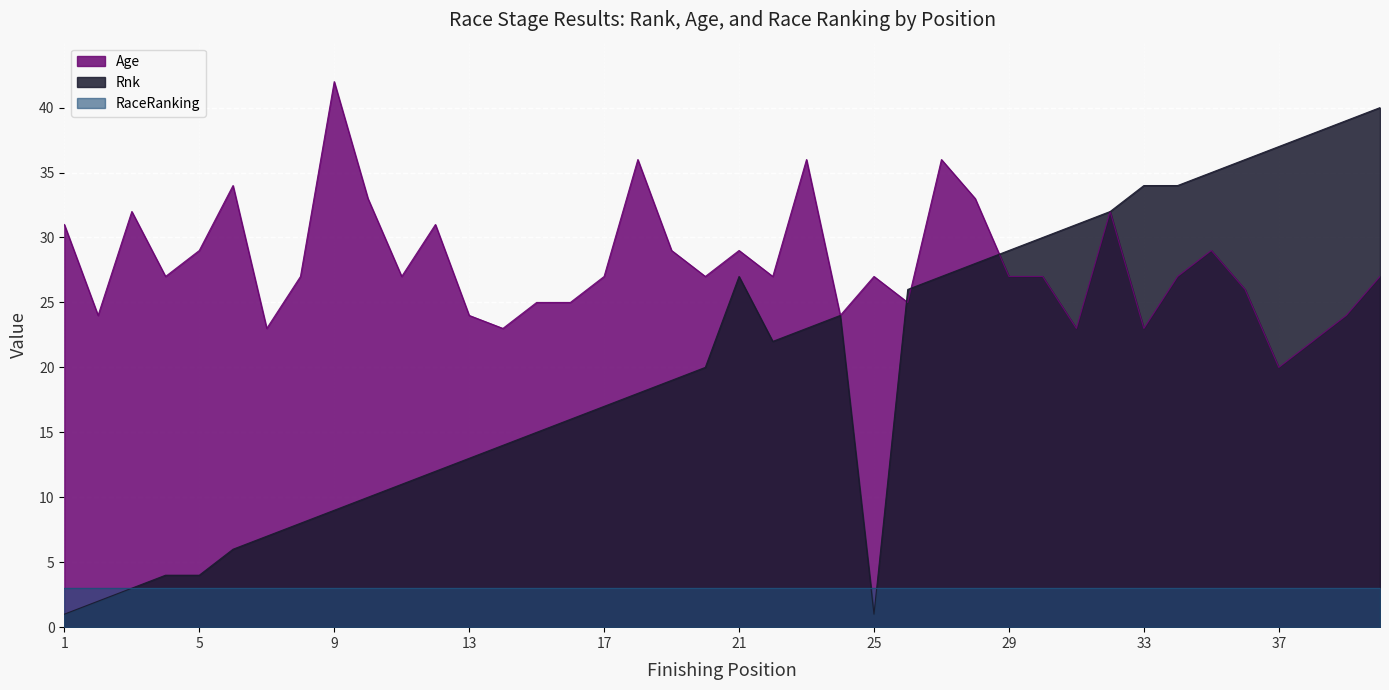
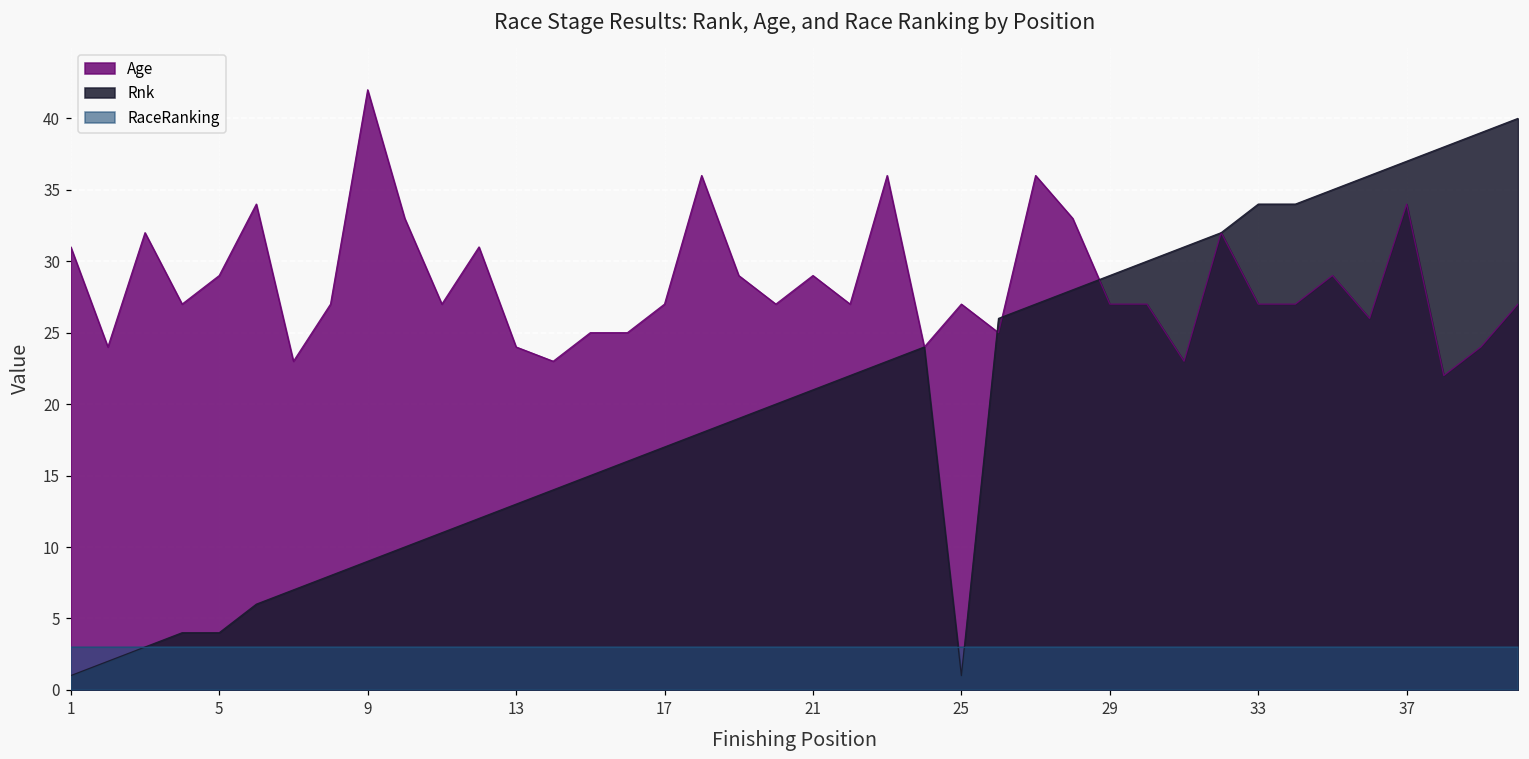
  {
    "Age": {
      "1": 31,
      "5": 29,
      "9": 42,
      "13": 24,
      "17": 27,
      "21": 29,
      "25": 27,
      "29": 27,
-     "33": 23,
-     "37": 20
+     "33": 27,
+     "37": 34
    },
    "Rnk": {
      "1": 1,
      "5": 4,
      "9": 9,
      "13": 13,
      "17": 17,
-     "21": 27,
+     "21": 21,
      "25": 1,
      "29": 29,
      "33": 34,
      "37": 37
    },
    "RaceRanking": {
      "1": 3,
      "5": 3,
      "9": 3,
      "13": 3,
      "17": 3,
      "21": 3,
      "25": 3,
      "29": 3,
      "33": 3,
      "37": 3
    }
  }
